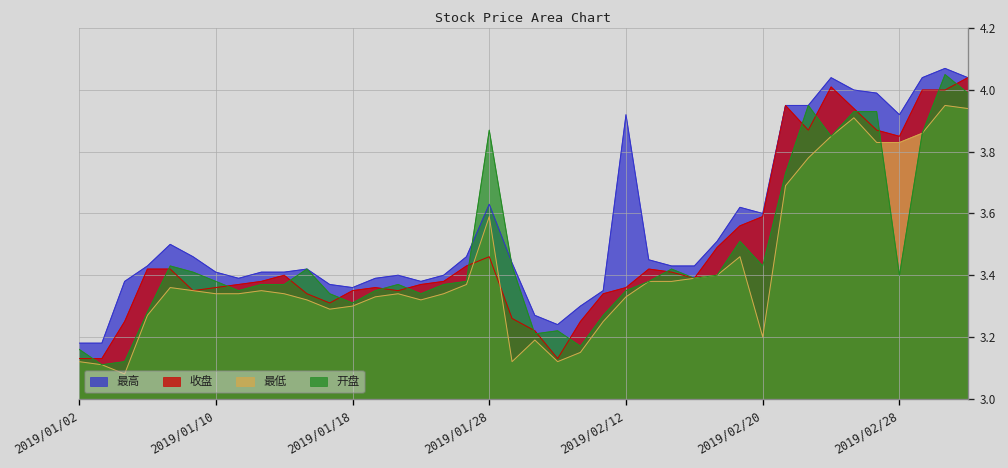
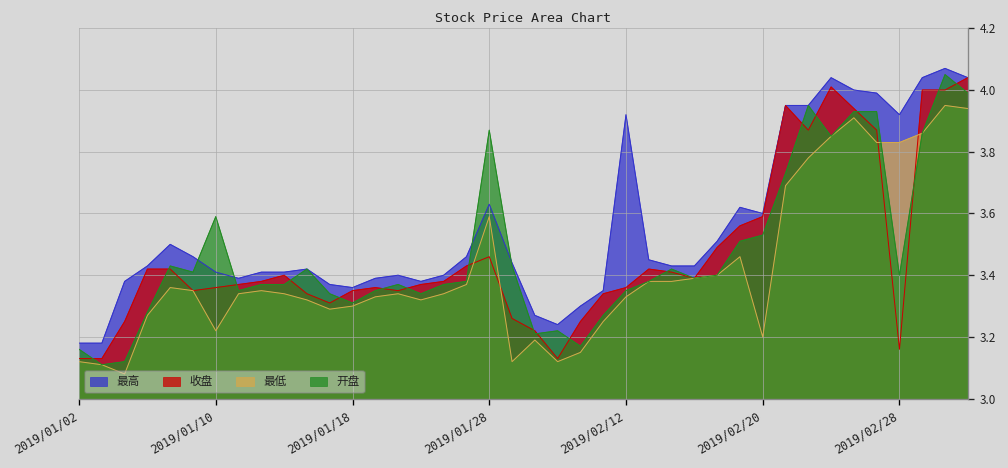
  {
    "最高": {
      "2019/01/02": 3.18,
      "2019/01/10": 3.41,
      "2019/01/18": 3.36,
      "2019/01/28": 3.63,
      "2019/02/12": 3.92,
      "2019/02/20": 3.60,
      "2019/02/28": 3.92
    },
    "收盘": {
      "2019/01/02": 3.13,
      "2019/01/10": 3.36,
      "2019/01/18": 3.35,
      "2019/01/28": 3.46,
      "2019/02/12": 3.36,
      "2019/02/20": 3.59,
-     "2019/02/28": 3.85
+     "2019/02/28": 3.16
    },
    "最低": {
      "2019/01/02": 3.12,
-     "2019/01/10": 3.34,
+     "2019/01/10": 3.22,
      "2019/01/18": 3.30,
      "2019/01/28": 3.59,
      "2019/02/12": 3.33,
      "2019/02/20": 3.20,
      "2019/02/28": 3.83
    },
    "开盘": {
      "2019/01/02": 3.16,
-     "2019/01/10": 3.38,
+     "2019/01/10": 3.59,
      "2019/01/18": 3.31,
      "2019/01/28": 3.87,
      "2019/02/12": 3.35,
-     "2019/02/20": 3.43,
+     "2019/02/20": 3.53,
      "2019/02/28": 3.40
    }
  }
